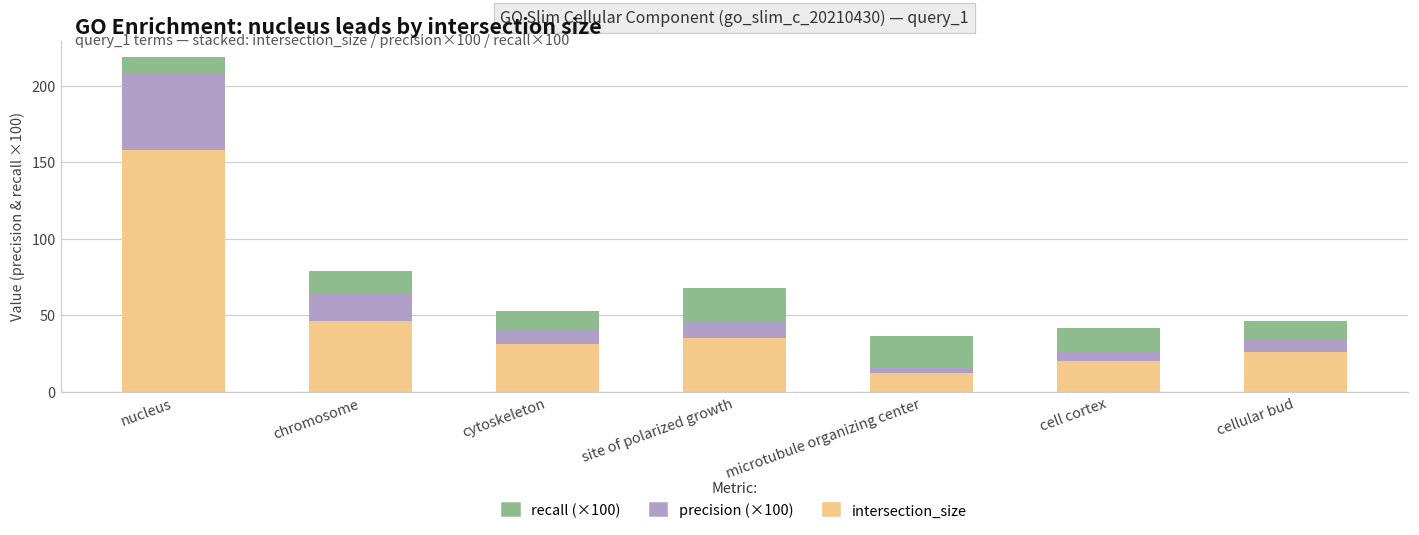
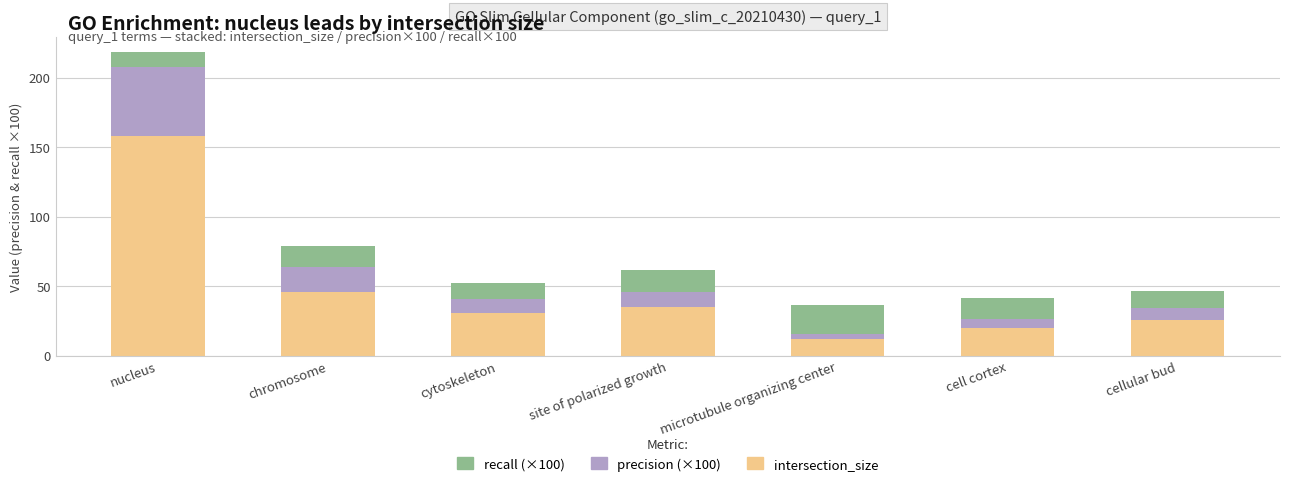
  {
    "intersection_size": {
      "nucleus": 158,
      "chromosome": 46,
      "cytoskeleton": 31,
      "site of polarized growth": 35,
      "microtubule organizing center": 12,
      "cell cortex": 20,
      "cellular bud": 26
    },
    "precision (×100)": {
      "nucleus": 50,
      "chromosome": 18,
      "cytoskeleton": 10,
      "site of polarized growth": 11,
      "microtubule organizing center": 4,
      "cell cortex": 6,
      "cellular bud": 8
    },
    "recall (×100)": {
      "nucleus": 11,
      "chromosome": 15,
      "cytoskeleton": 12,
-     "site of polarized growth": 22,
+     "site of polarized growth": 15,
      "microtubule organizing center": 20,
      "cell cortex": 15,
      "cellular bud": 12
    }
  }
